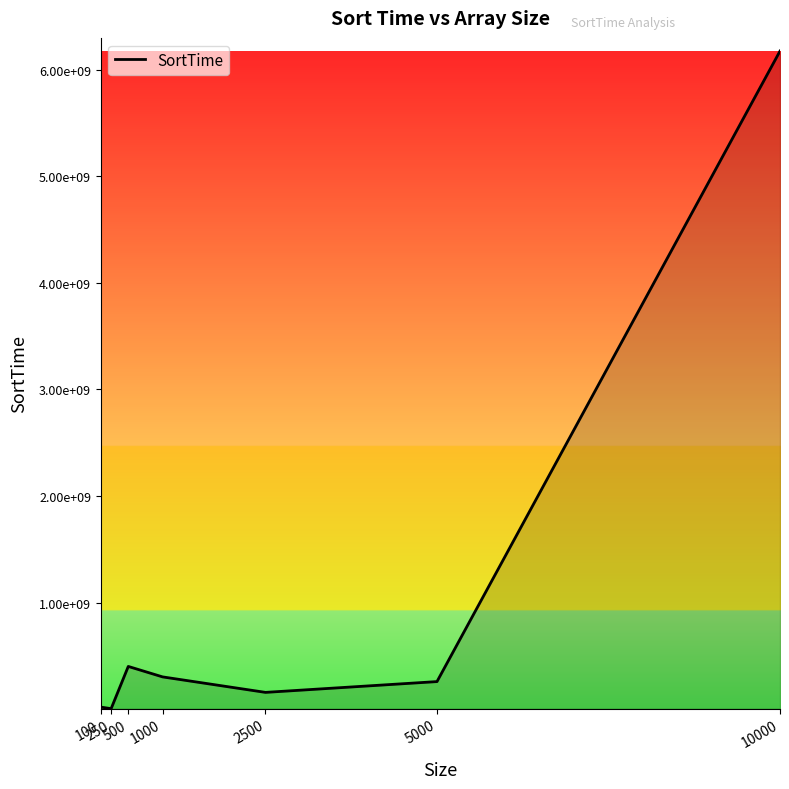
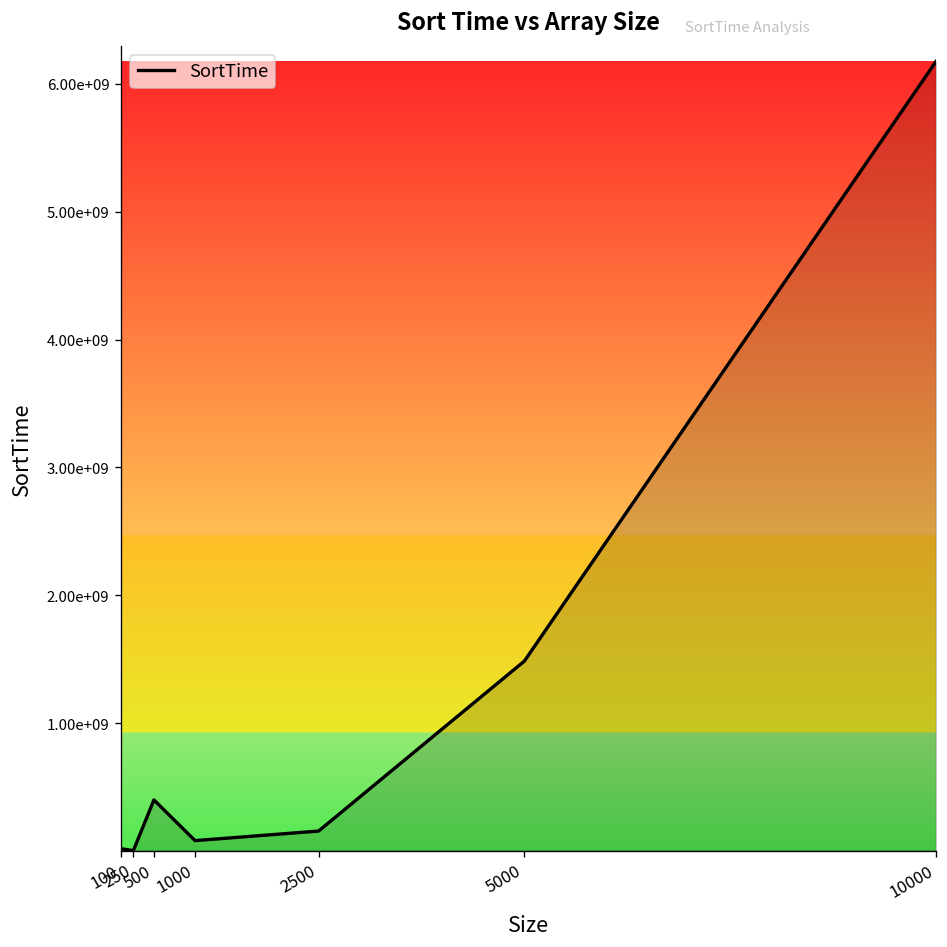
  {
    "100": 20000000,
    "250": 10000000,
    "500": 400000000,
-   "1000": 300000000,
+   "1000": 80000000,
    "2500": 160000000,
-   "5000": 260000000,
+   "5000": 1490000000,
    "10000": 6170000000
  }
